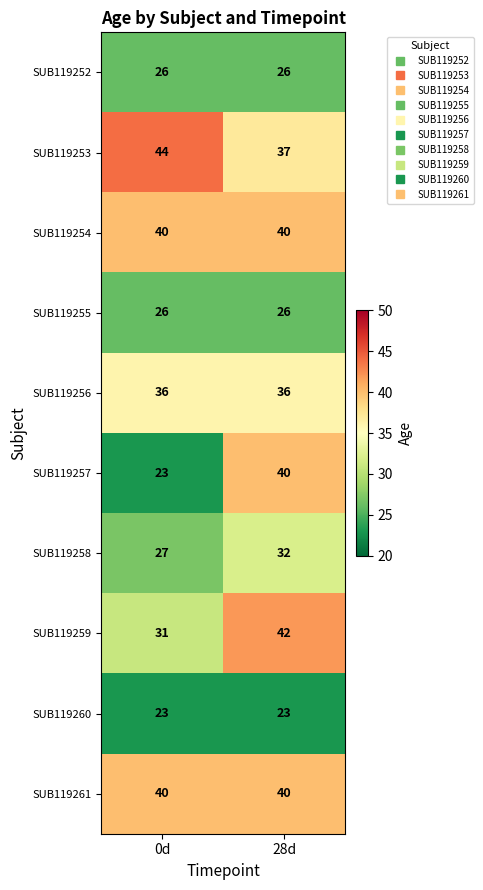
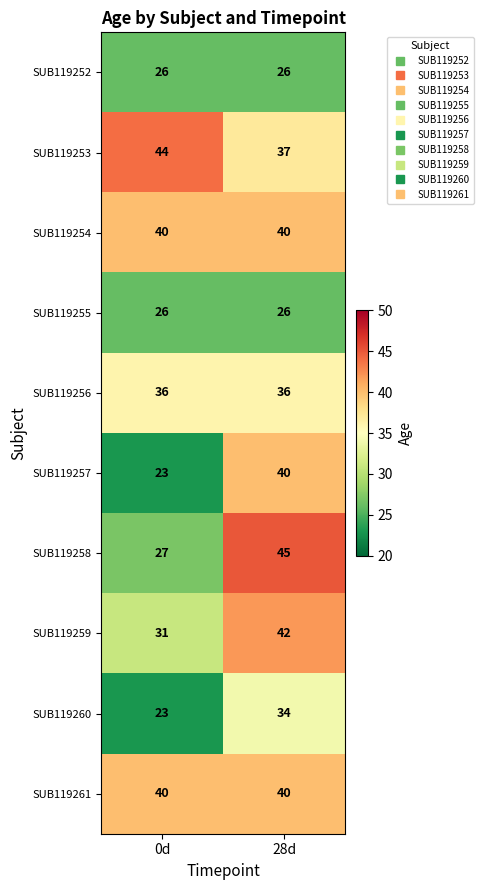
  {
    "SUB119252": {
      "0d": 26,
      "28d": 26
    },
    "SUB119253": {
      "0d": 44,
      "28d": 37
    },
    "SUB119254": {
      "0d": 40,
      "28d": 40
    },
    "SUB119255": {
      "0d": 26,
      "28d": 26
    },
    "SUB119256": {
      "0d": 36,
      "28d": 36
    },
    "SUB119257": {
      "0d": 23,
      "28d": 40
    },
    "SUB119258": {
      "0d": 27,
-     "28d": 32
+     "28d": 45
    },
    "SUB119259": {
      "0d": 31,
      "28d": 42
    },
    "SUB119260": {
      "0d": 23,
-     "28d": 23
+     "28d": 34
    },
    "SUB119261": {
      "0d": 40,
      "28d": 40
    }
  }
